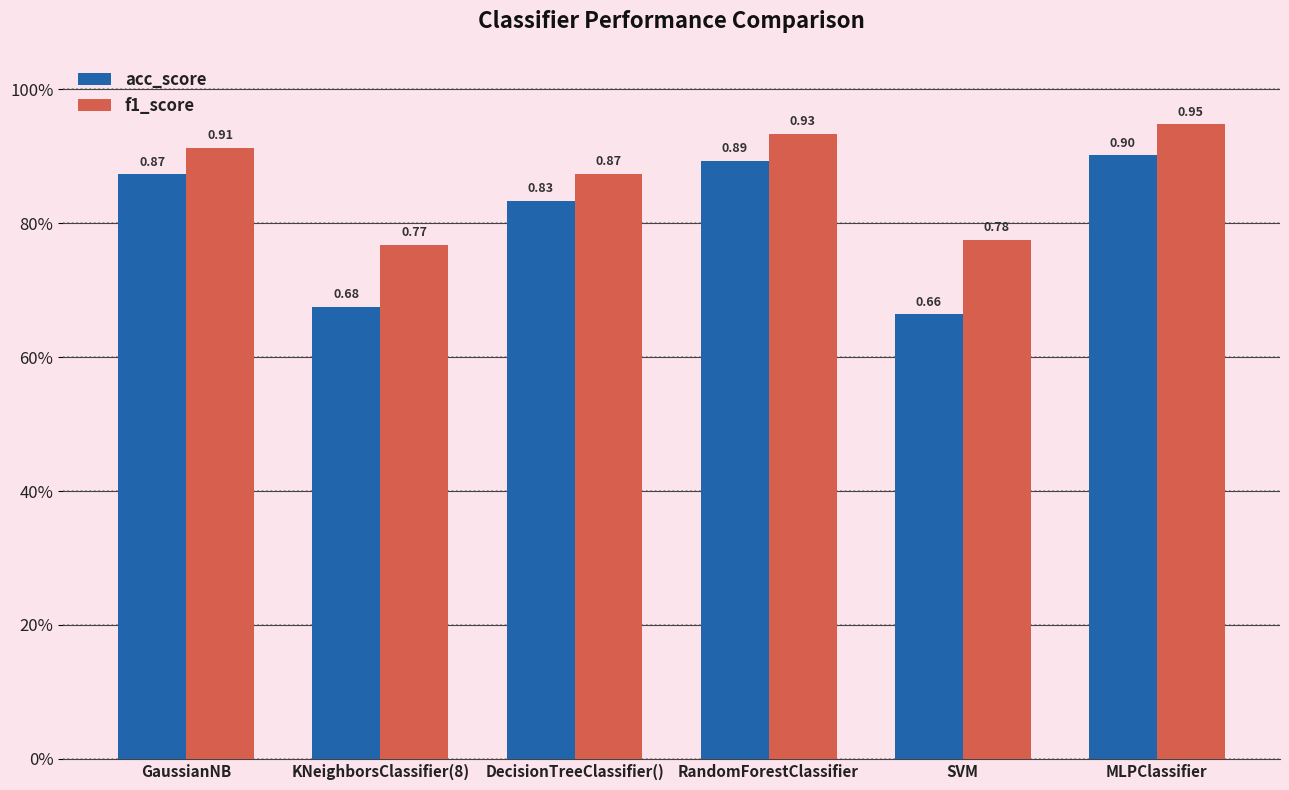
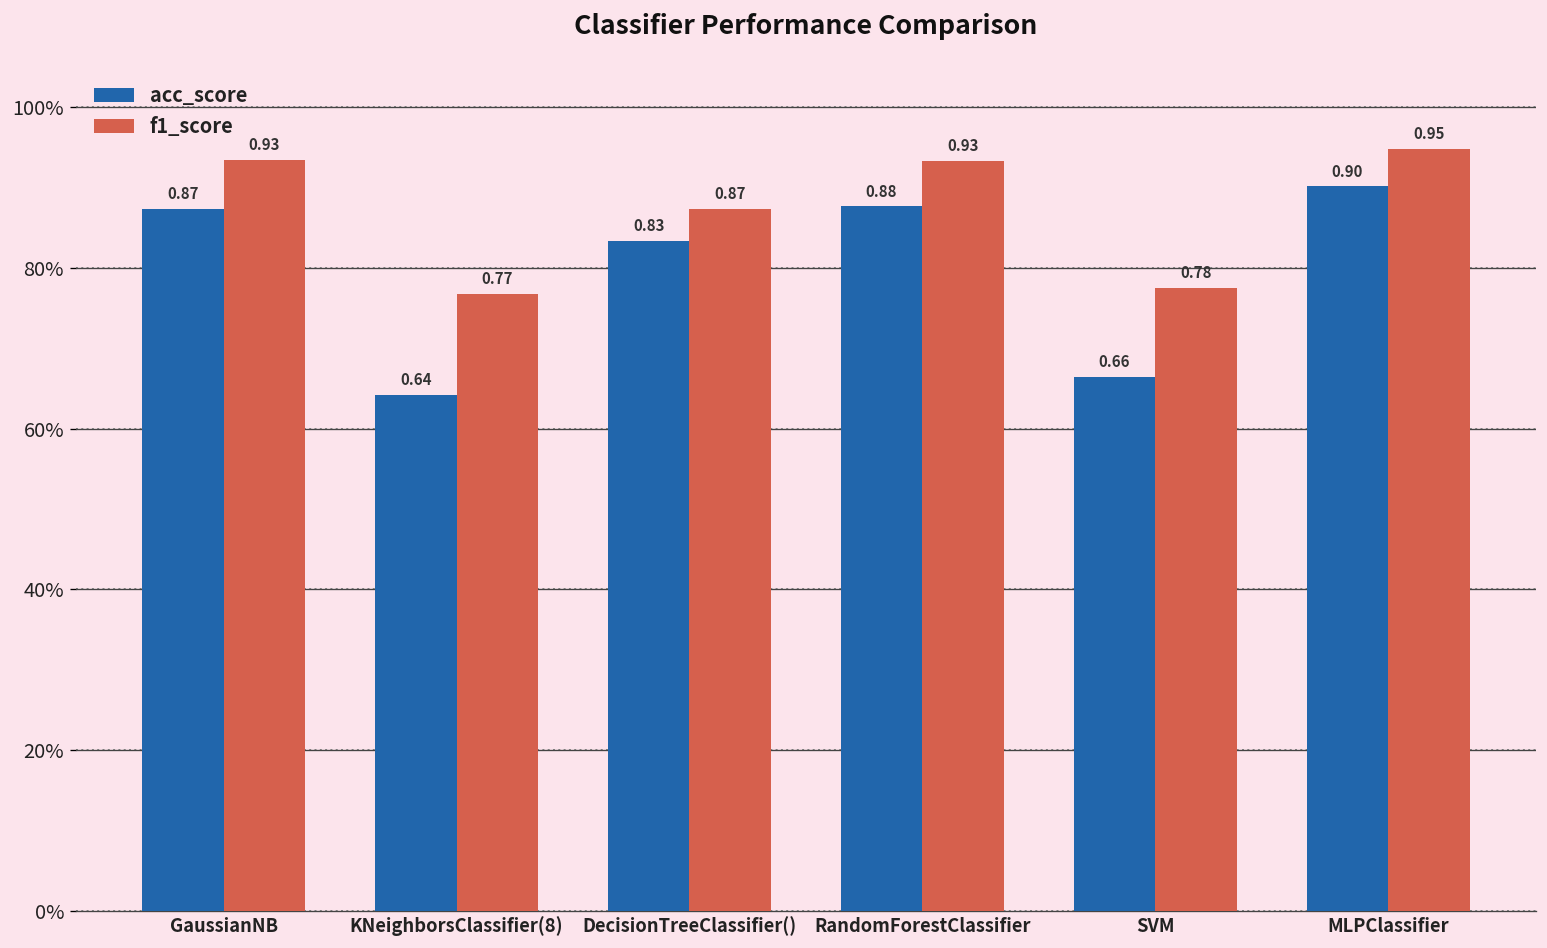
  {
    "acc_score": {
      "GaussianNB": 0.87,
-     "KNeighborsClassifier(8)": 0.68,
+     "KNeighborsClassifier(8)": 0.64,
      "DecisionTreeClassifier()": 0.83,
-     "RandomForestClassifier": 0.89,
+     "RandomForestClassifier": 0.88,
      "SVM": 0.66,
      "MLPClassifier": 0.90
    },
    "f1_score": {
-     "GaussianNB": 0.91,
+     "GaussianNB": 0.93,
      "KNeighborsClassifier(8)": 0.77,
      "DecisionTreeClassifier()": 0.87,
      "RandomForestClassifier": 0.93,
      "SVM": 0.78,
      "MLPClassifier": 0.95
    }
  }
